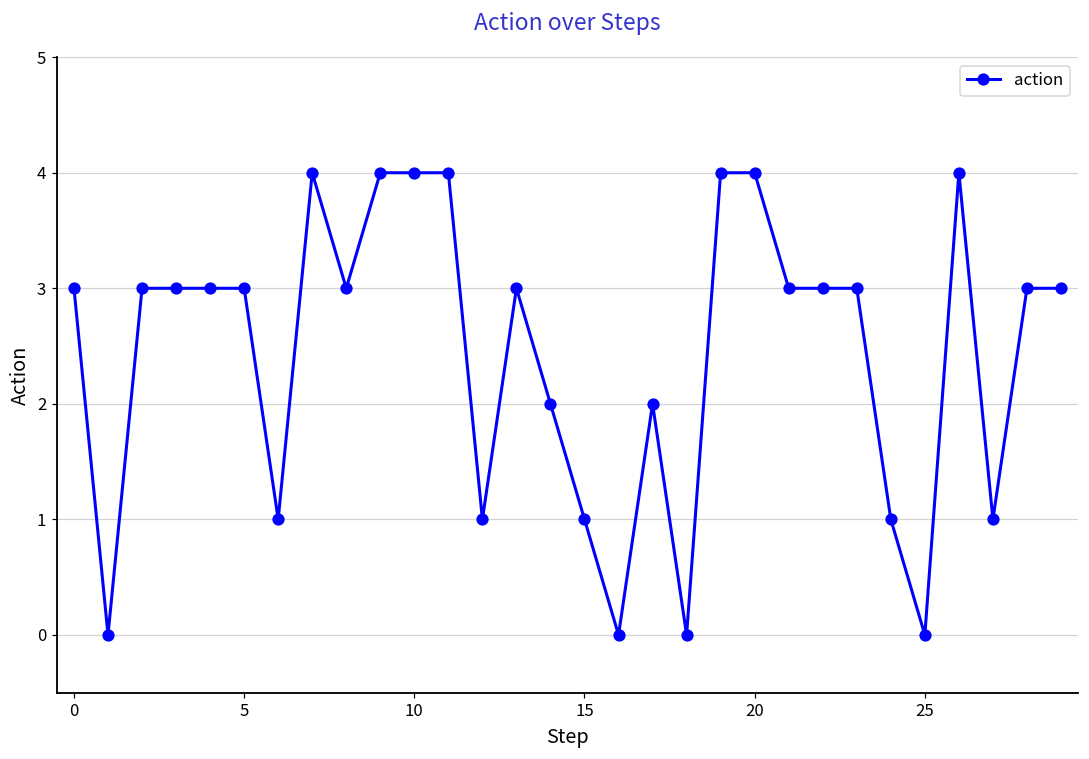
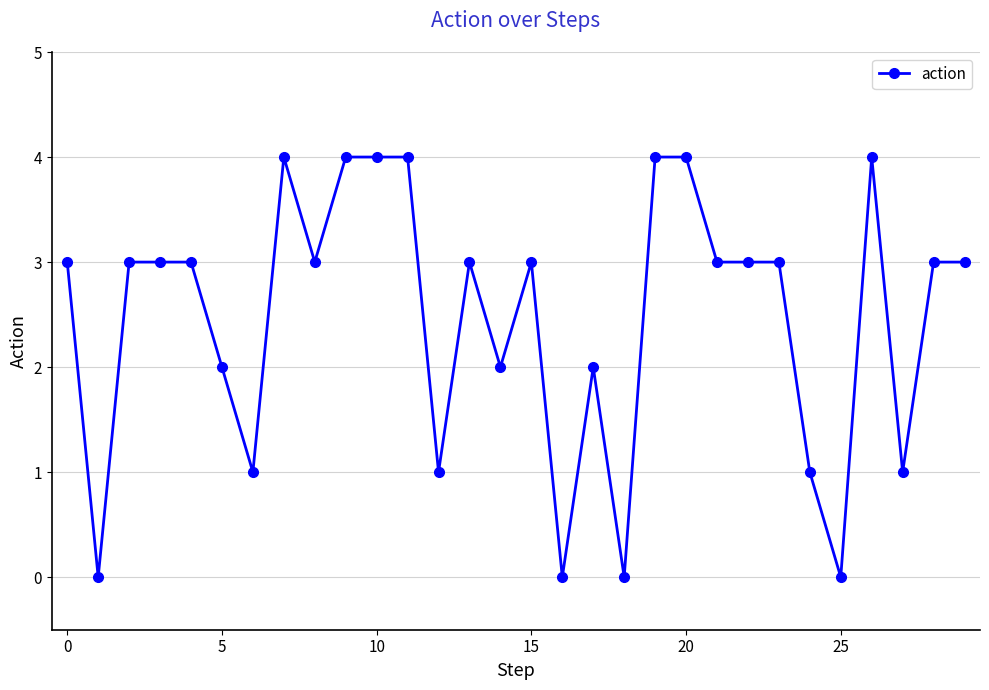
  {
    "0": 3,
-   "5": 3,
+   "5": 2,
    "10": 4,
-   "15": 1,
+   "15": 3,
    "20": 4,
    "25": 0
  }
